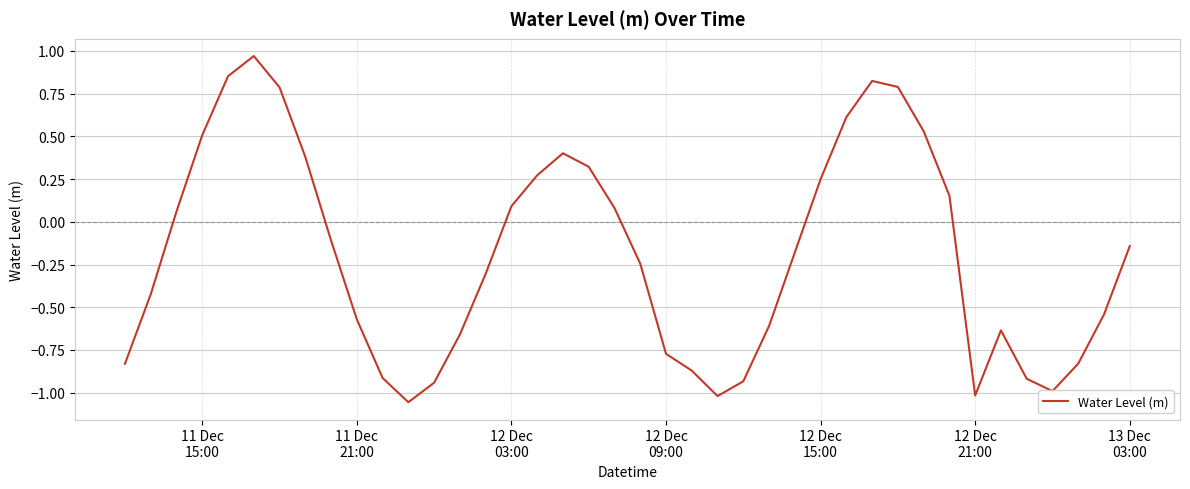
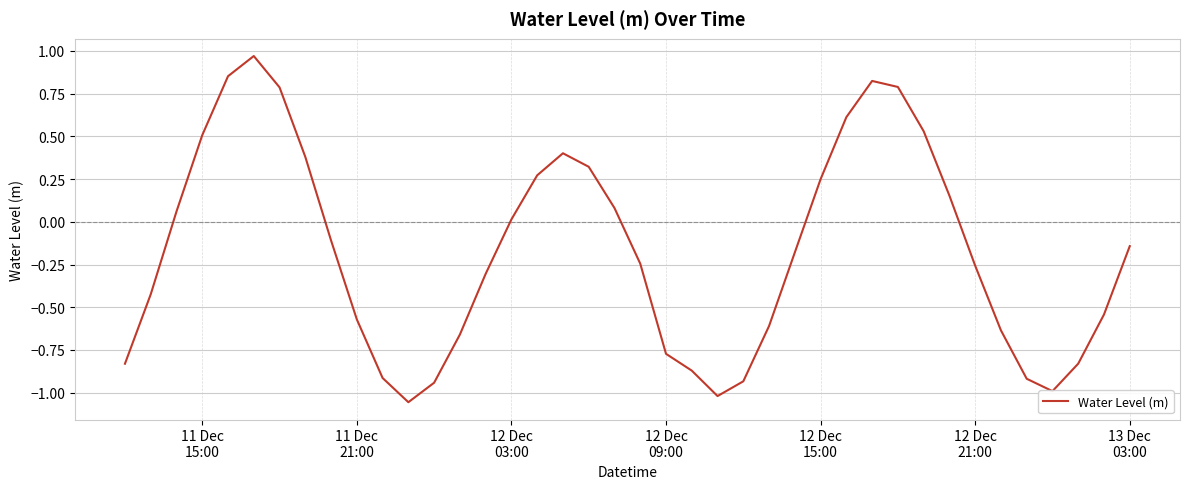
  {
    "11 Dec 15:00": 0.51,
    "11 Dec 21:00": -0.57,
-   "12 Dec 03:00": 0.09,
+   "12 Dec 03:00": 0.01,
    "12 Dec 09:00": -0.77,
    "12 Dec 15:00": 0.25,
-   "12 Dec 21:00": -1.02,
+   "12 Dec 21:00": -0.26,
    "13 Dec 03:00": -0.14
  }
